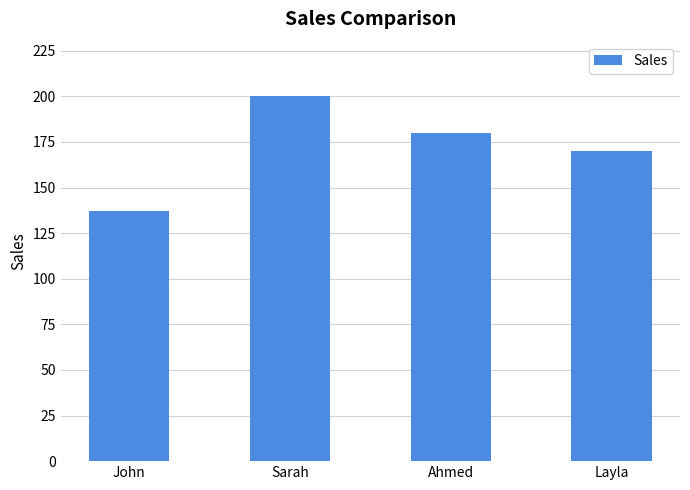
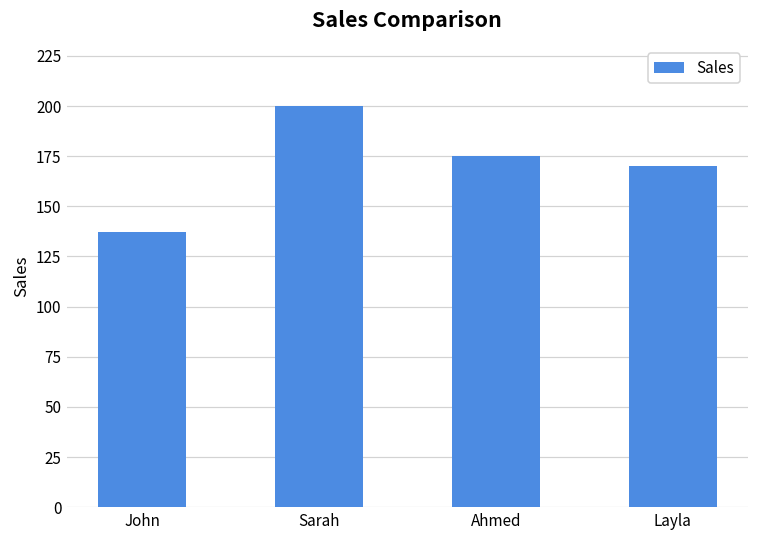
  {
    "John": 137,
    "Sarah": 200,
-   "Ahmed": 180,
+   "Ahmed": 175,
    "Layla": 170
  }
